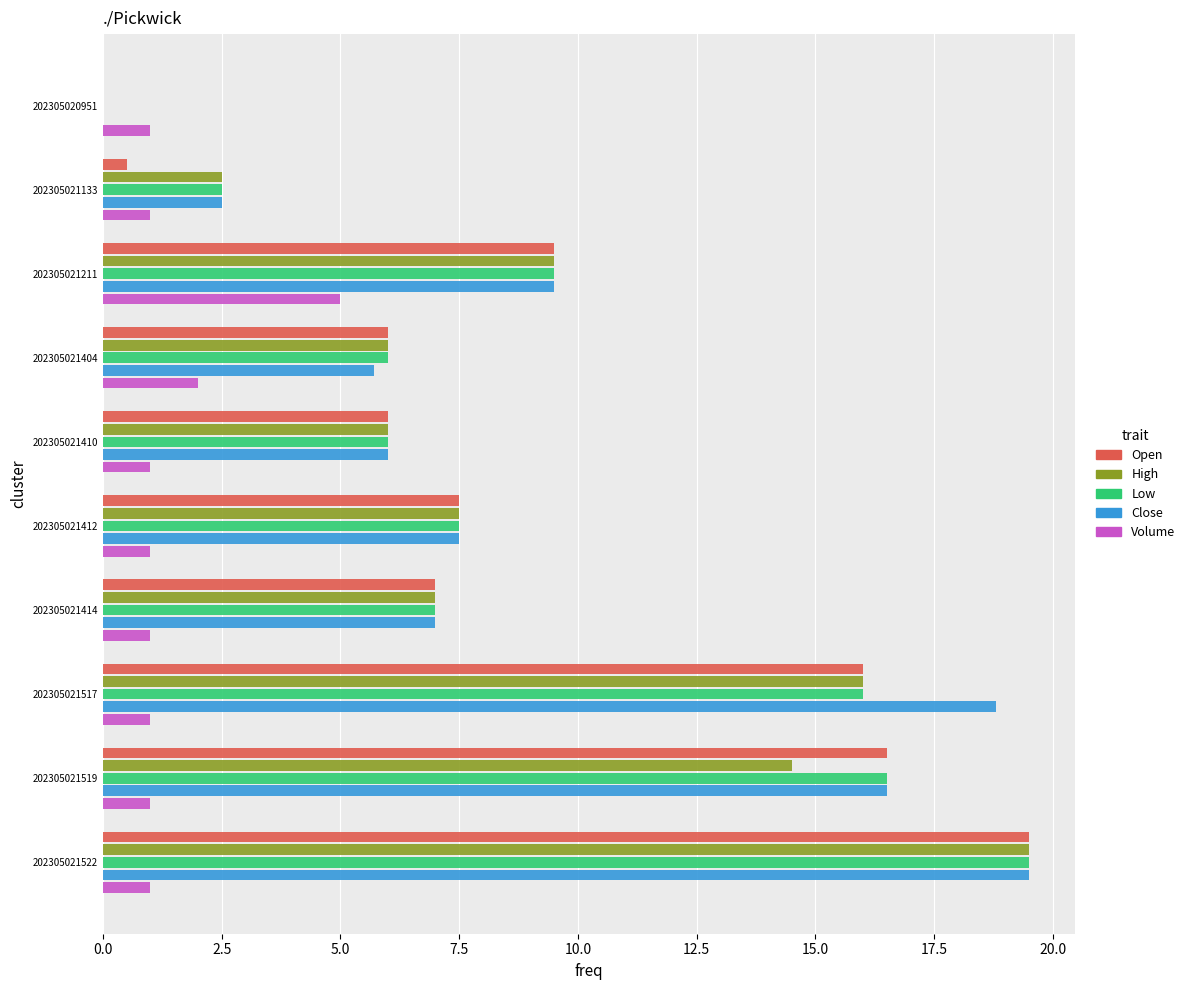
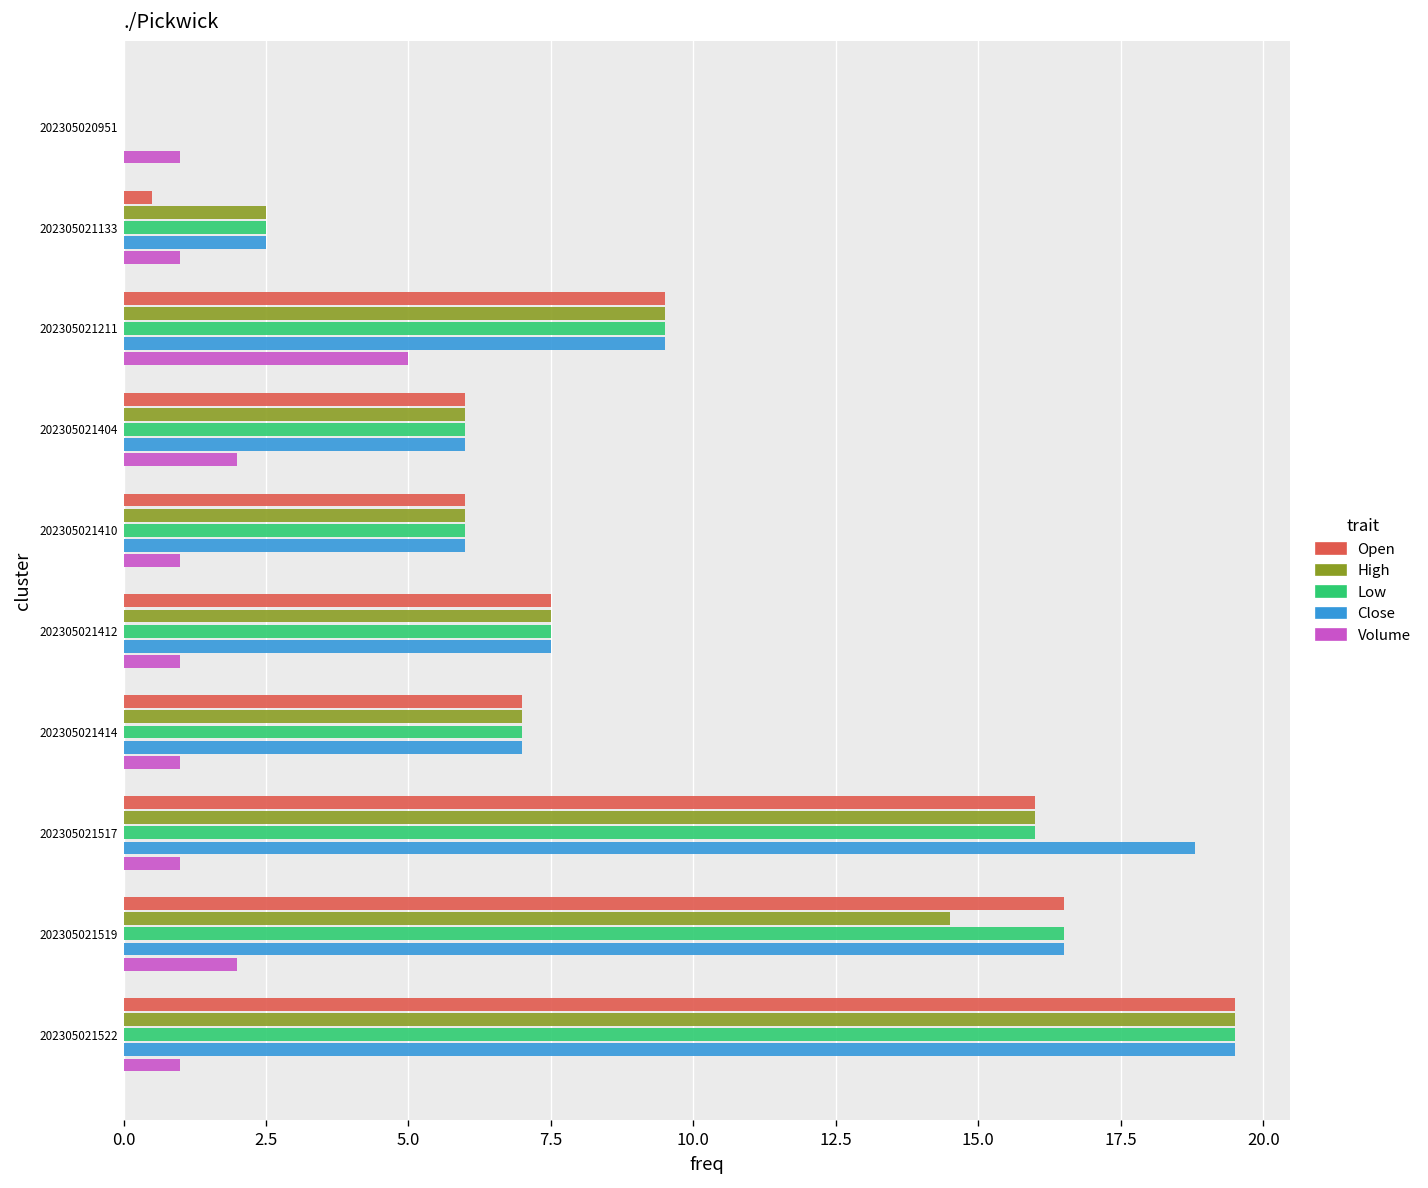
  {
    "Open": {
      "202305020951": 0.0,
      "202305021133": 0.5,
      "202305021211": 9.5,
      "202305021404": 6.0,
      "202305021410": 6.0,
      "202305021412": 7.5,
      "202305021414": 7.0,
      "202305021517": 16.0,
      "202305021519": 16.5,
      "202305021522": 19.5
    },
    "High": {
      "202305020951": 0.0,
      "202305021133": 2.5,
      "202305021211": 9.5,
      "202305021404": 6.0,
      "202305021410": 6.0,
      "202305021412": 7.5,
      "202305021414": 7.0,
      "202305021517": 16.0,
      "202305021519": 14.5,
      "202305021522": 19.5
    },
    "Low": {
      "202305020951": 0.0,
      "202305021133": 2.5,
      "202305021211": 9.5,
      "202305021404": 6.0,
      "202305021410": 6.0,
      "202305021412": 7.5,
      "202305021414": 7.0,
      "202305021517": 16.0,
      "202305021519": 16.5,
      "202305021522": 19.5
    },
    "Close": {
      "202305020951": 0.0,
      "202305021133": 2.5,
      "202305021211": 9.5,
-     "202305021404": 5.7,
+     "202305021404": 6.0,
      "202305021410": 6.0,
      "202305021412": 7.5,
      "202305021414": 7.0,
      "202305021517": 18.8,
      "202305021519": 16.5,
      "202305021522": 19.5
    },
    "Volume": {
      "202305020951": 1,
      "202305021133": 1,
      "202305021211": 5,
      "202305021404": 2,
      "202305021410": 1,
      "202305021412": 1,
      "202305021414": 1,
      "202305021517": 1,
-     "202305021519": 1,
+     "202305021519": 2,
      "202305021522": 1
    }
  }
